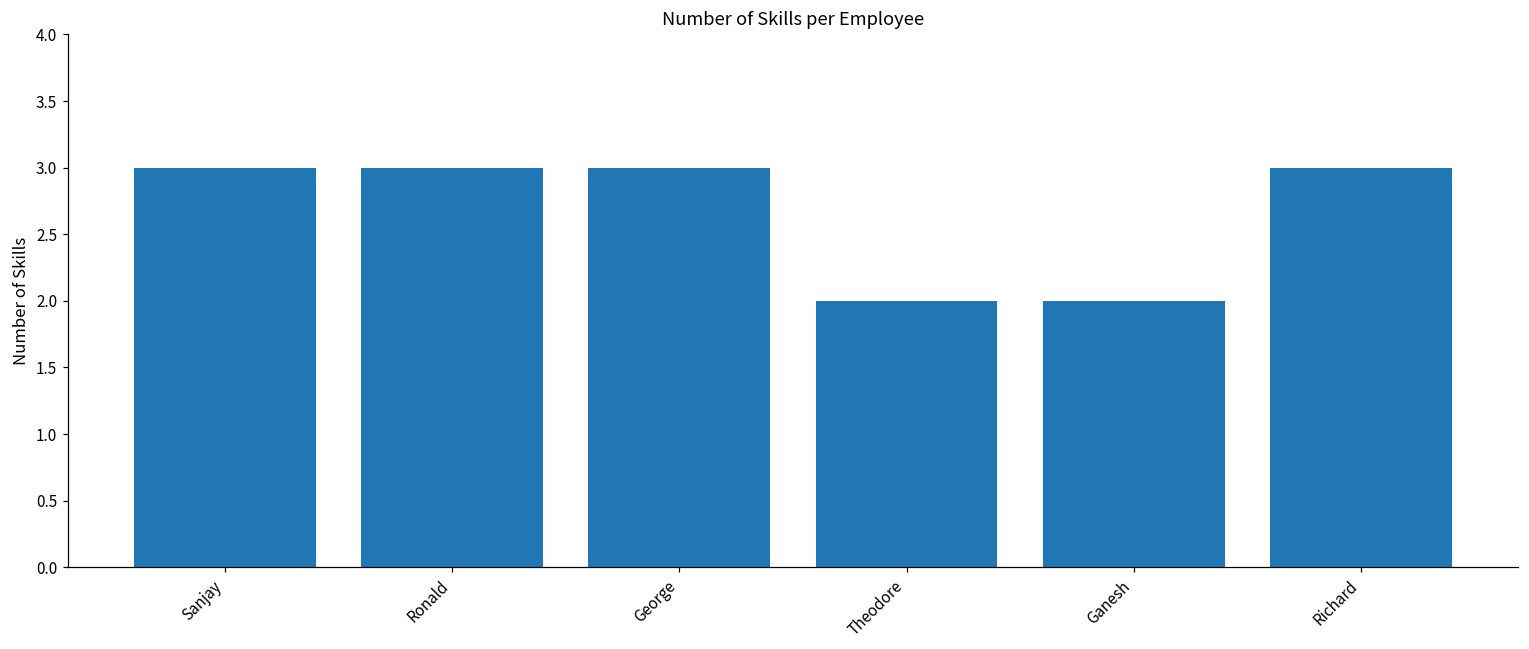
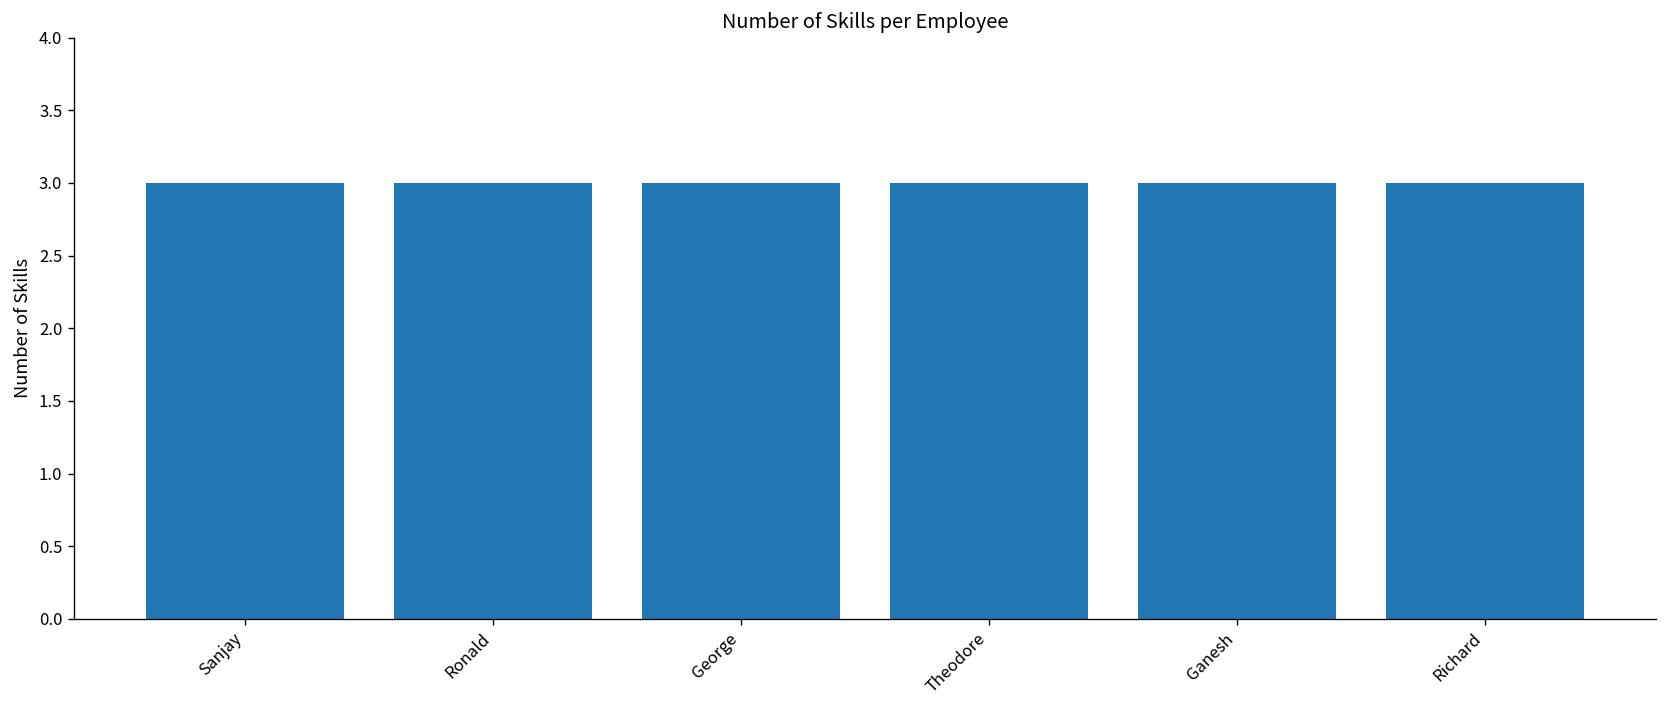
  {
    "Sanjay": 3,
    "Ronald": 3,
    "George": 3,
-   "Theodore": 2,
-   "Ganesh": 2,
+   "Theodore": 3,
+   "Ganesh": 3,
    "Richard": 3
  }
